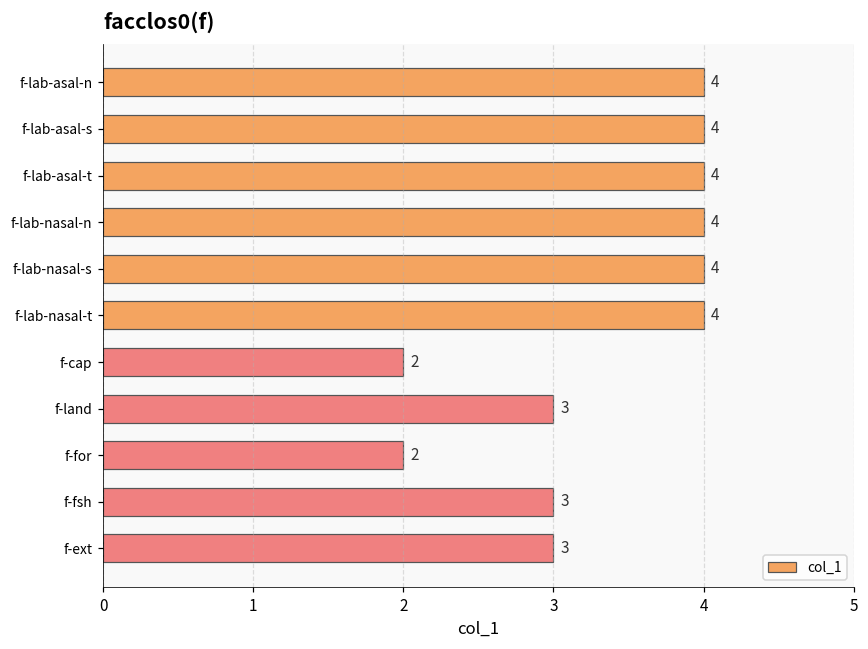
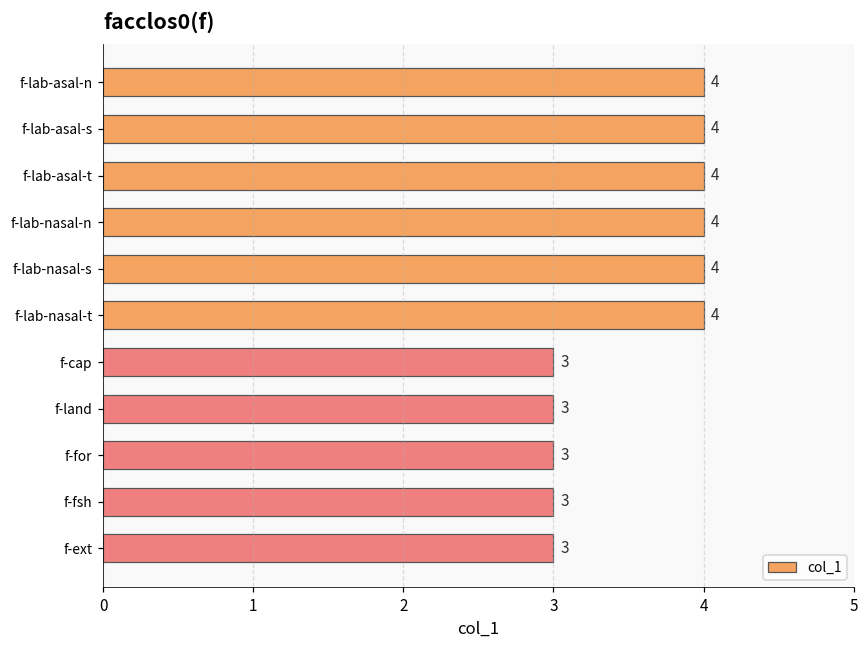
  {
    "f-lab-asal-n": 4,
    "f-lab-asal-s": 4,
    "f-lab-asal-t": 4,
    "f-lab-nasal-n": 4,
    "f-lab-nasal-s": 4,
    "f-lab-nasal-t": 4,
-   "f-cap": 2,
+   "f-cap": 3,
    "f-land": 3,
-   "f-for": 2,
+   "f-for": 3,
    "f-fsh": 3,
    "f-ext": 3
  }
